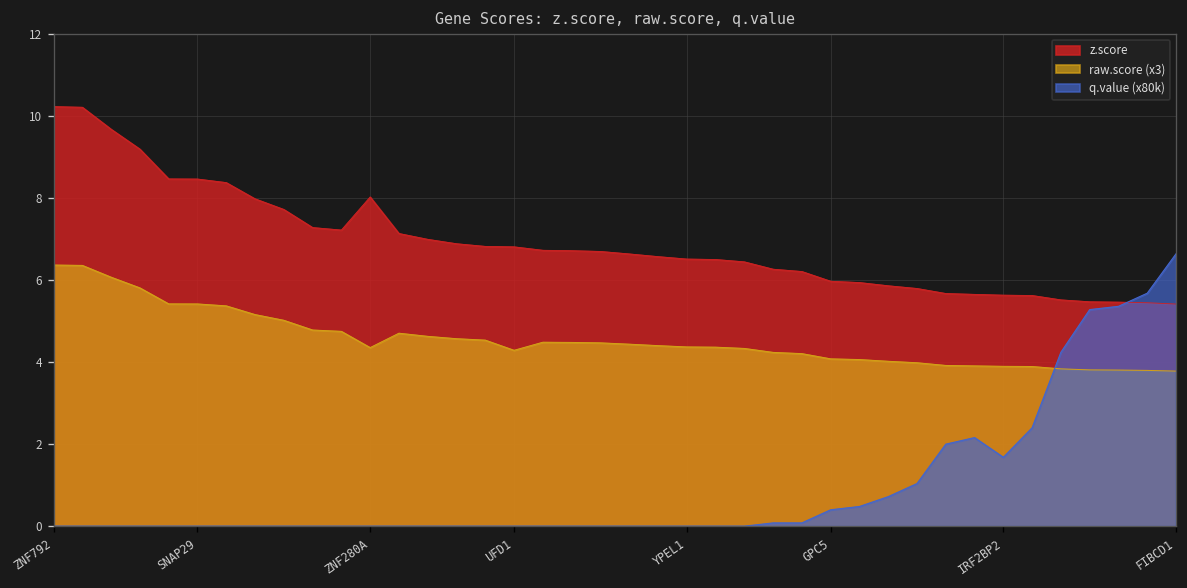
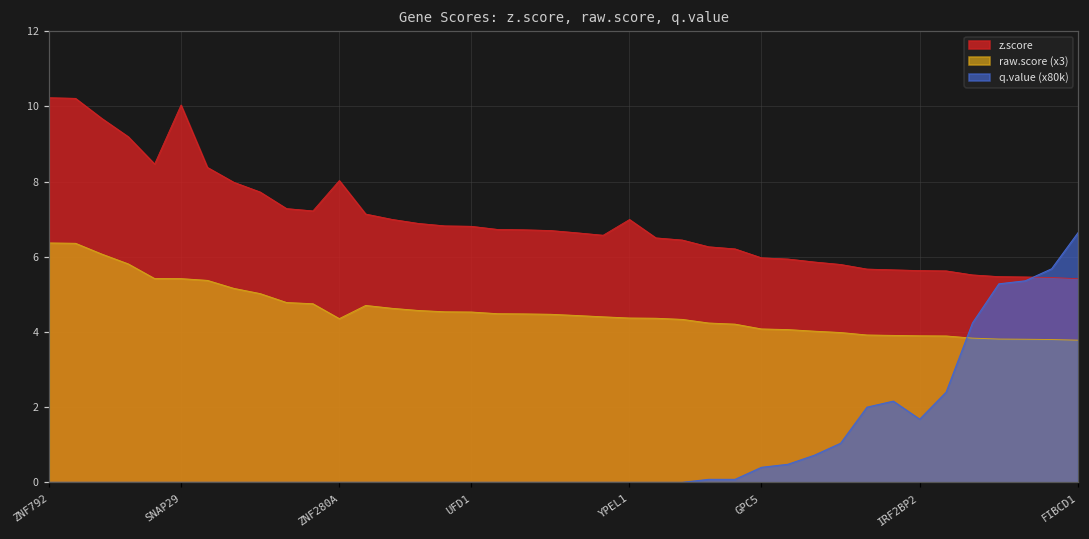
  {
    "z.score": {
      "ZNF792": 10.2,
-     "SNAP29": 8.5,
+     "SNAP29": 10.0,
      "ZNF280A": 8.0,
      "UFD1": 6.8,
-     "YPEL1": 6.5,
+     "YPEL1": 7.0,
      "GPC5": 6.0,
      "IRF2BP2": 5.6,
      "FIBCD1": 5.4
    },
    "raw.score (x3)": {
      "ZNF792": 6.4,
      "SNAP29": 5.4,
      "ZNF280A": 4.4,
-     "UFD1": 4.3,
+     "UFD1": 4.5,
      "YPEL1": 4.4,
      "GPC5": 4.1,
      "IRF2BP2": 3.9,
      "FIBCD1": 3.8
    },
    "q.value (x80k)": {
      "ZNF792": 0.0,
      "SNAP29": 0.0,
      "ZNF280A": 0.0,
      "UFD1": 0.0,
      "YPEL1": 0.0,
      "GPC5": 0.4,
      "IRF2BP2": 1.7,
      "FIBCD1": 6.6
    }
  }
